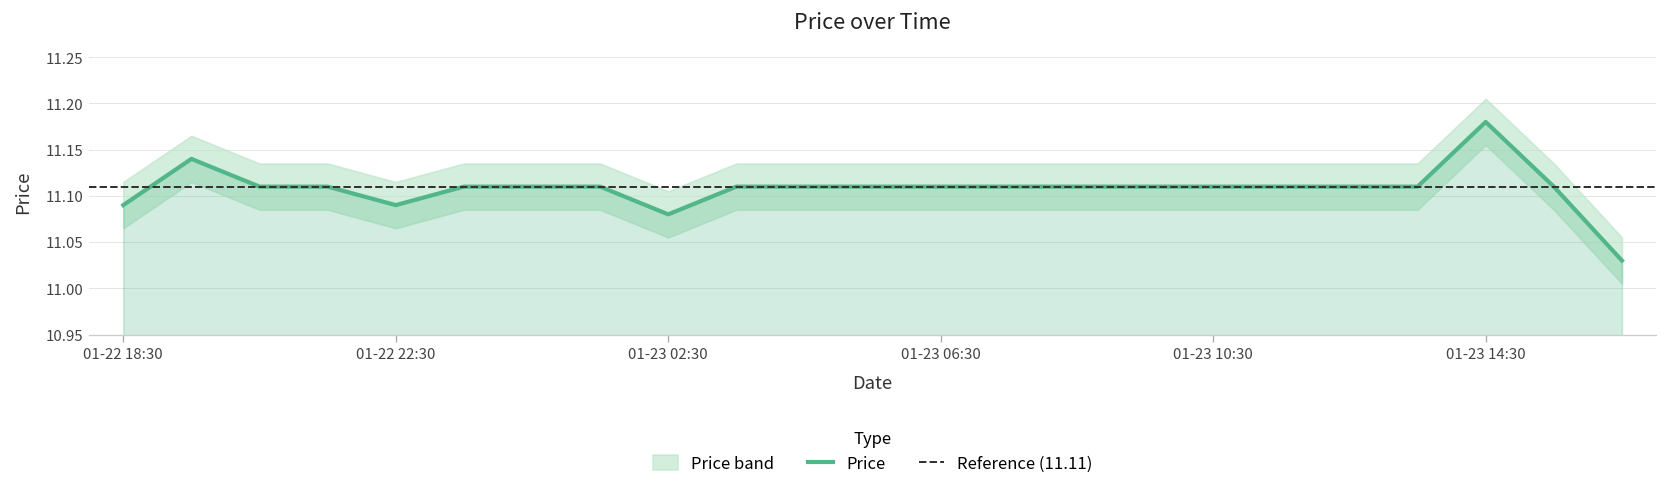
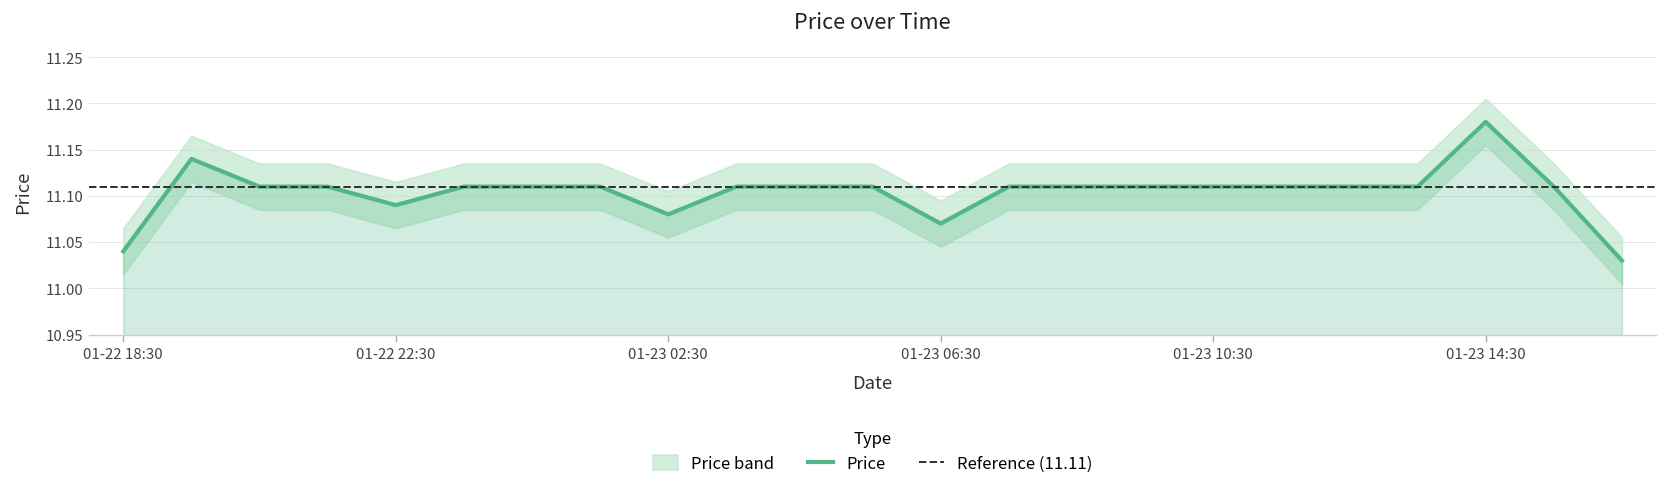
  {
    "Price": {
-     "01-22 18:30": 11.09,
+     "01-22 18:30": 11.04,
      "01-22 22:30": 11.09,
      "01-23 02:30": 11.08,
-     "01-23 06:30": 11.11,
+     "01-23 06:30": 11.07,
      "01-23 10:30": 11.11,
      "01-23 14:30": 11.18
    }
  }
